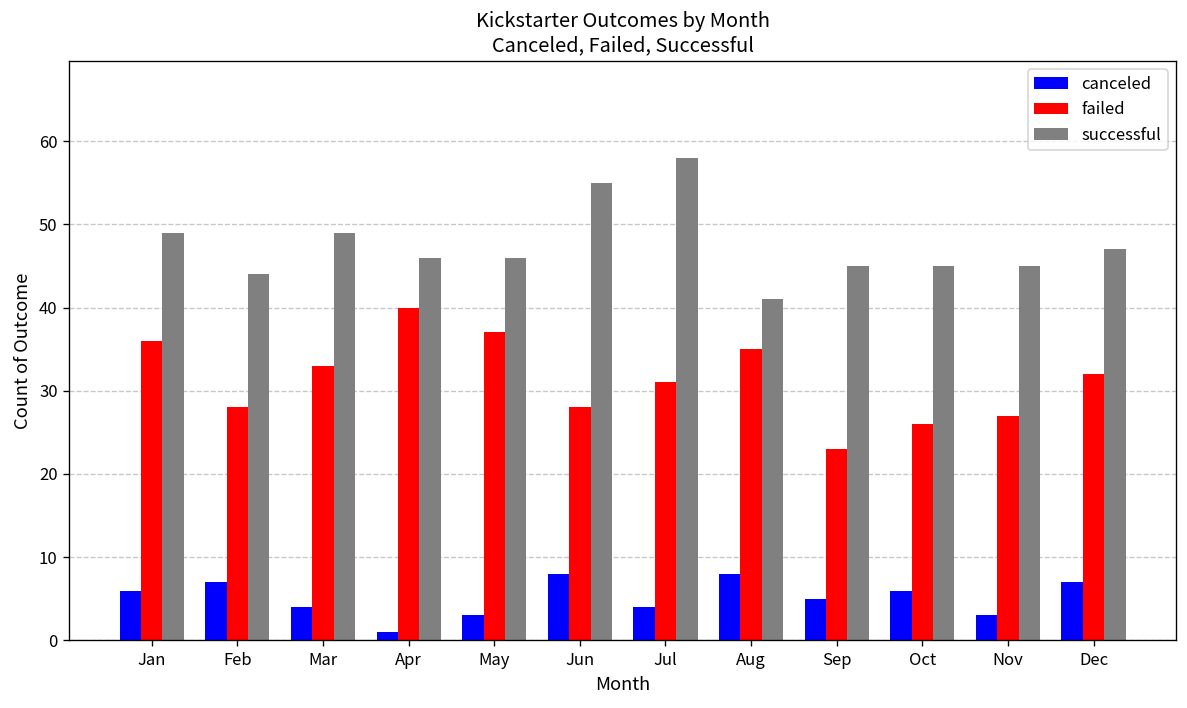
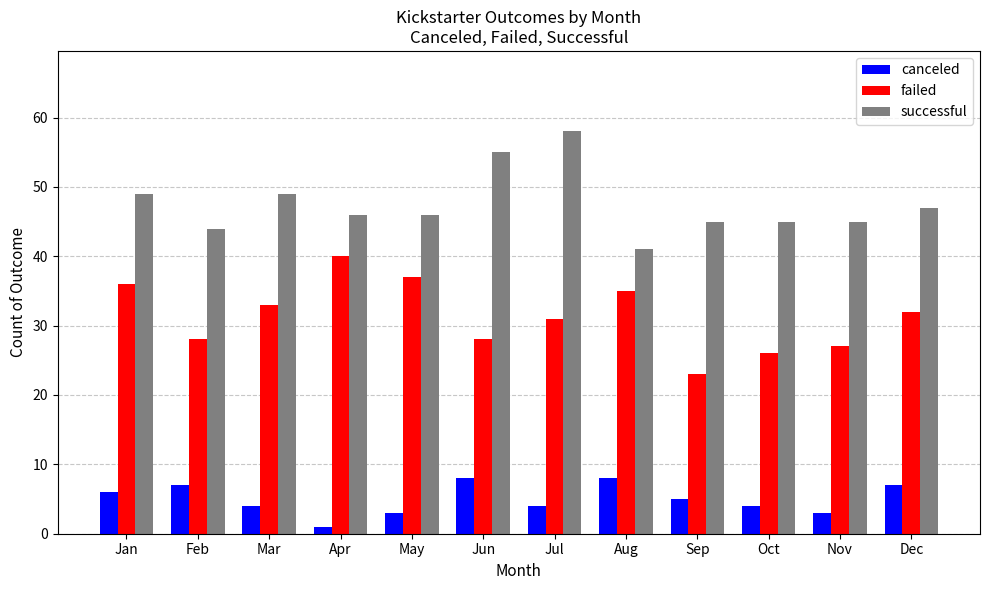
  {
    "canceled": {
      "Jan": 6,
      "Feb": 7,
      "Mar": 4,
      "Apr": 1,
      "May": 3,
      "Jun": 8,
      "Jul": 4,
      "Aug": 8,
      "Sep": 5,
-     "Oct": 6,
+     "Oct": 4,
      "Nov": 3,
      "Dec": 7
    },
    "failed": {
      "Jan": 36,
      "Feb": 28,
      "Mar": 33,
      "Apr": 40,
      "May": 37,
      "Jun": 28,
      "Jul": 31,
      "Aug": 35,
      "Sep": 23,
      "Oct": 26,
      "Nov": 27,
      "Dec": 32
    },
    "successful": {
      "Jan": 49,
      "Feb": 44,
      "Mar": 49,
      "Apr": 46,
      "May": 46,
      "Jun": 55,
      "Jul": 58,
      "Aug": 41,
      "Sep": 45,
      "Oct": 45,
      "Nov": 45,
      "Dec": 47
    }
  }
